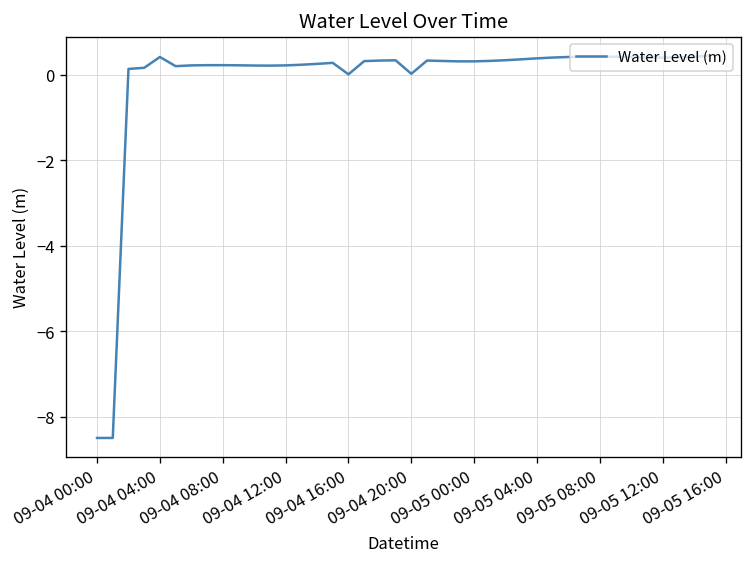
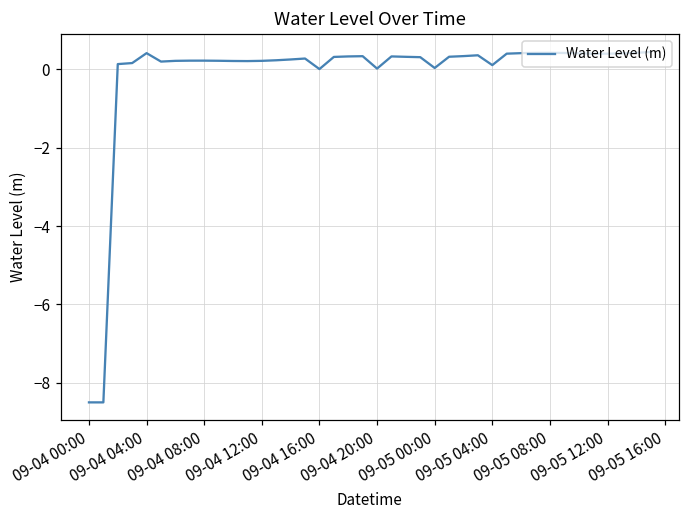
  {
    "09-04 00:00": -8.5,
    "09-04 04:00": 0.4,
    "09-04 08:00": 0.2,
    "09-04 12:00": 0.2,
    "09-04 16:00": 0.0,
    "09-04 20:00": 0.0,
-   "09-05 00:00": 0.3,
-   "09-05 04:00": 0.4
+   "09-05 00:00": 0.0,
+   "09-05 04:00": 0.1
  }
